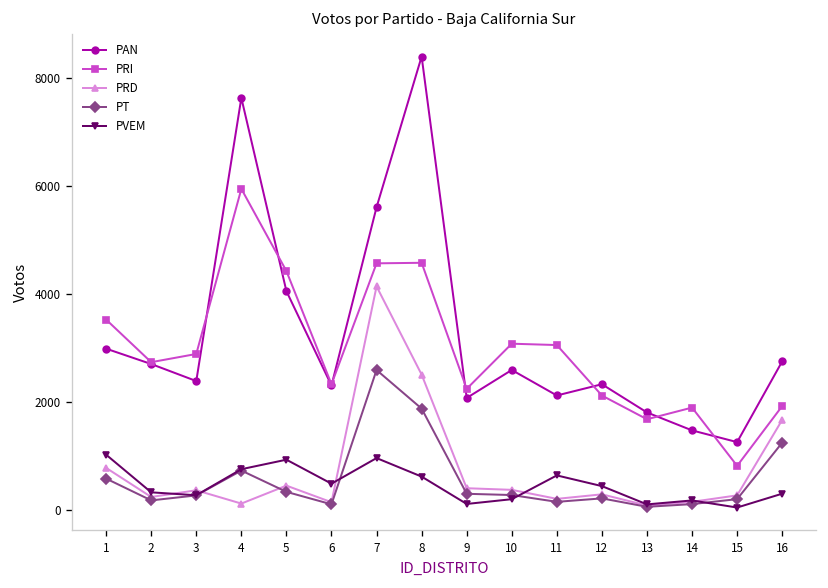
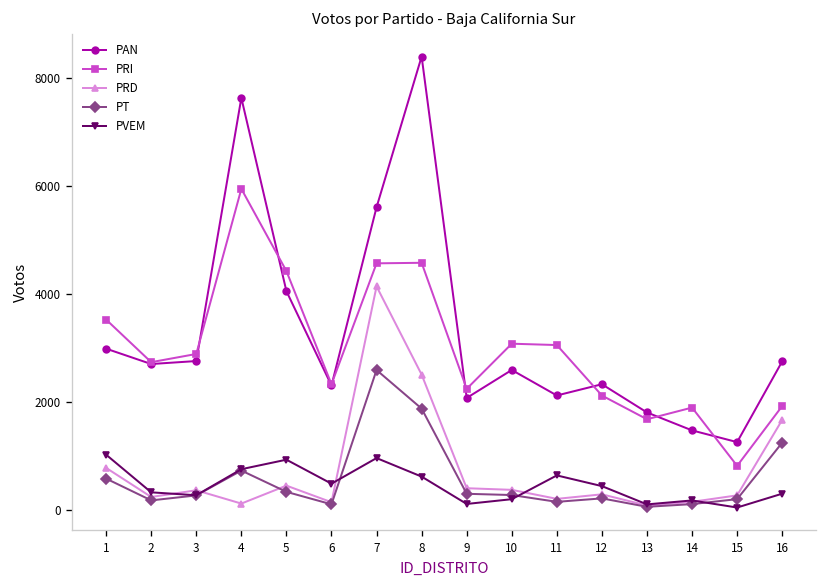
  {
    "PAN": {
      "1": 3000,
-     "3": 2400,
+     "3": 2800,
      "4": 7600,
      "5": 4100,
      "7": 5600,
      "8": 8400,
      "9": 2100,
      "10": 2600,
      "11": 2100,
      "12": 2300,
      "13": 1800,
      "14": 1500,
      "15": 1300,
      "16": 2800
    },
    "PRI": {
      "1": 3500,
      "3": 2900,
      "4": 6000,
      "5": 4400,
      "7": 4600,
      "8": 4600,
      "9": 2300,
      "10": 3100,
      "11": 3100,
      "12": 2100,
      "13": 1700,
      "14": 1900,
      "15": 800,
      "16": 1900
    },
    "PRD": {
      "1": 800,
      "2": 200,
      "3": 400,
      "4": 100,
      "5": 500,
      "7": 4100,
      "8": 2500,
      "9": 400,
      "10": 400,
      "12": 300,
      "15": 300,
      "16": 1700
    },
    "PT": {
      "1": 600,
      "2": 200,
      "5": 300,
      "7": 2600,
      "8": 1900,
      "9": 300,
      "10": 300,
      "12": 200,
      "15": 200,
      "16": 1300
    },
    "PVEM": {
      "1": 1000,
      "2": 300,
      "5": 900,
      "6": 500,
      "7": 1000,
      "8": 600,
      "9": 100,
      "10": 200,
      "11": 600,
      "12": 500,
      "15": 100,
      "16": 300
    }
  }
